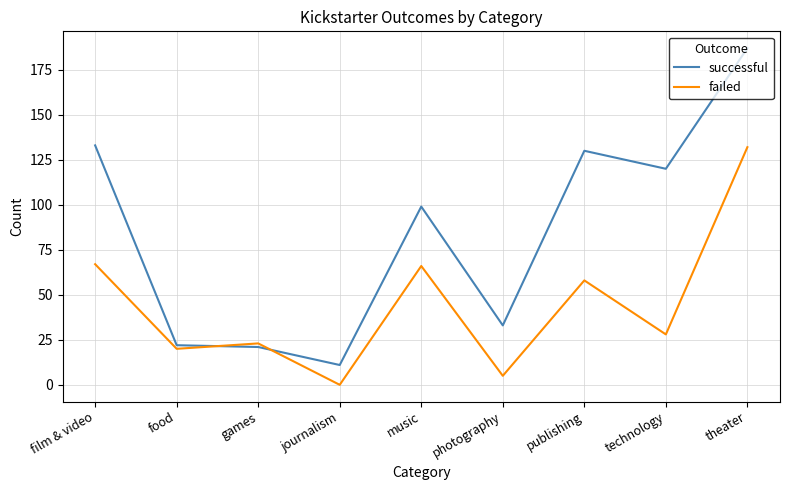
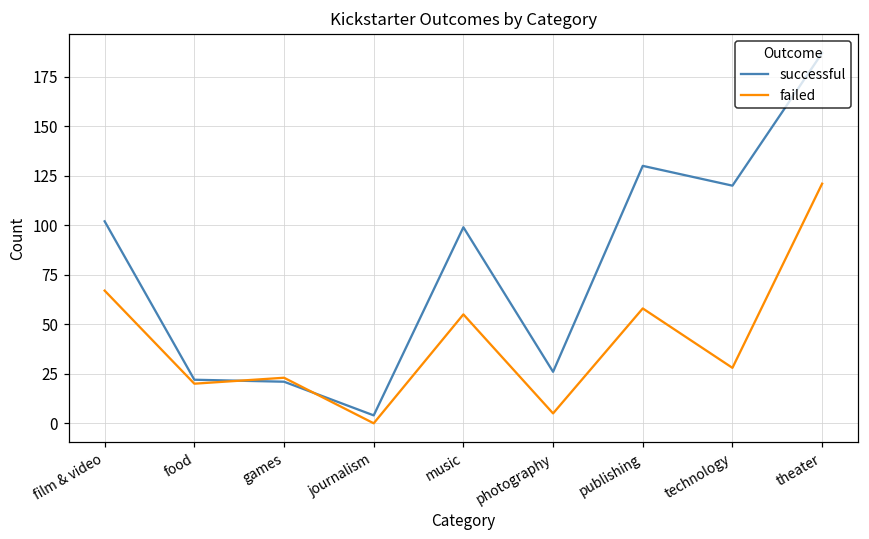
  {
    "successful": {
-     "film & video": 133,
+     "film & video": 102,
      "food": 22,
      "games": 21,
-     "journalism": 11,
+     "journalism": 4,
      "music": 99,
-     "photography": 33,
+     "photography": 26,
      "publishing": 130,
      "technology": 120
    },
    "failed": {
      "film & video": 67,
      "food": 20,
      "games": 23,
      "journalism": 0,
-     "music": 66,
+     "music": 55,
      "photography": 5,
      "publishing": 58,
      "technology": 28,
-     "theater": 132
+     "theater": 121
    }
  }
